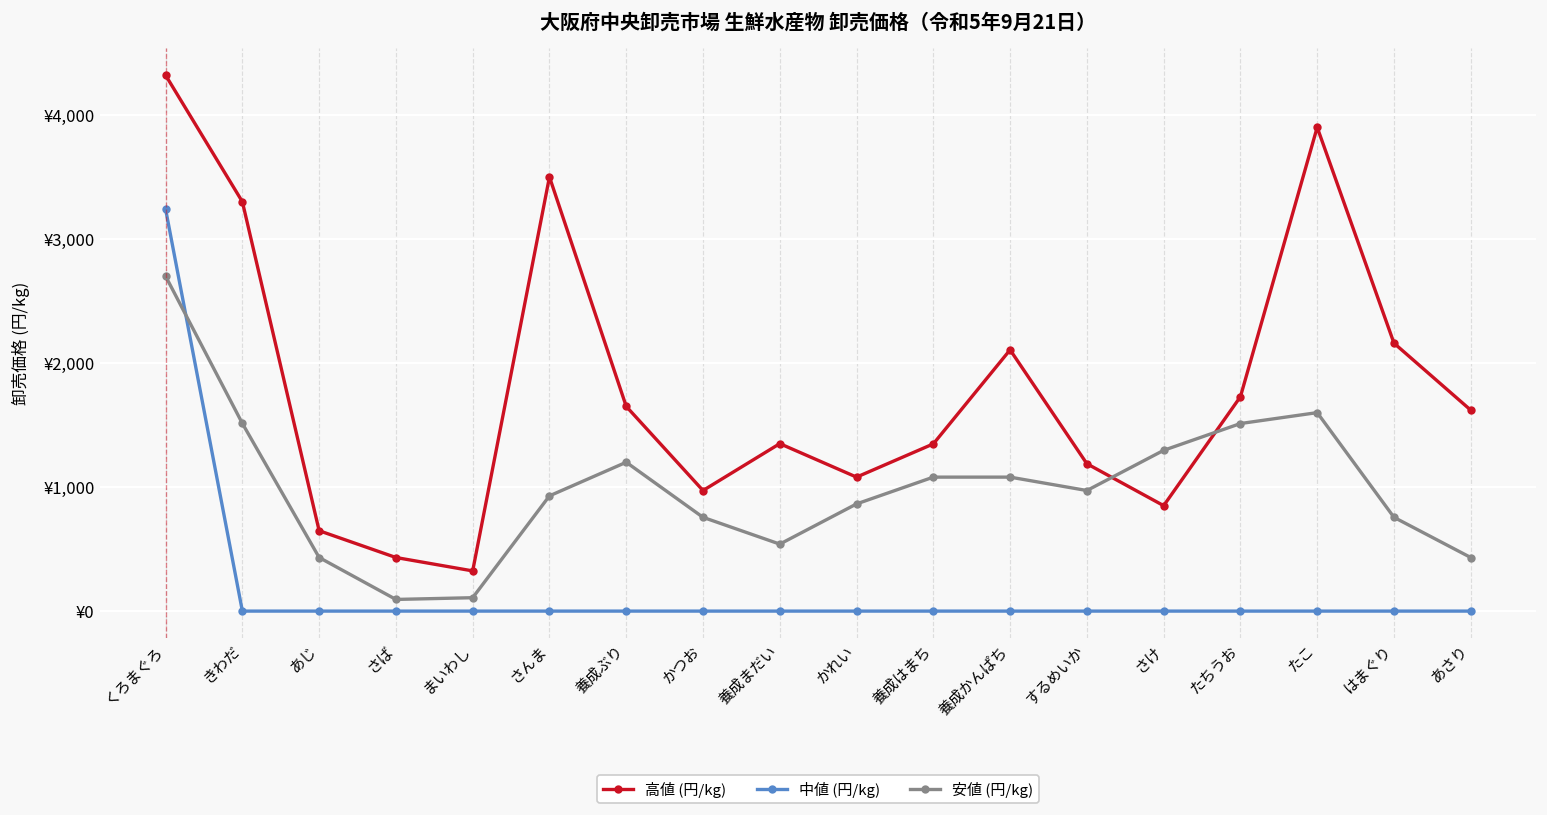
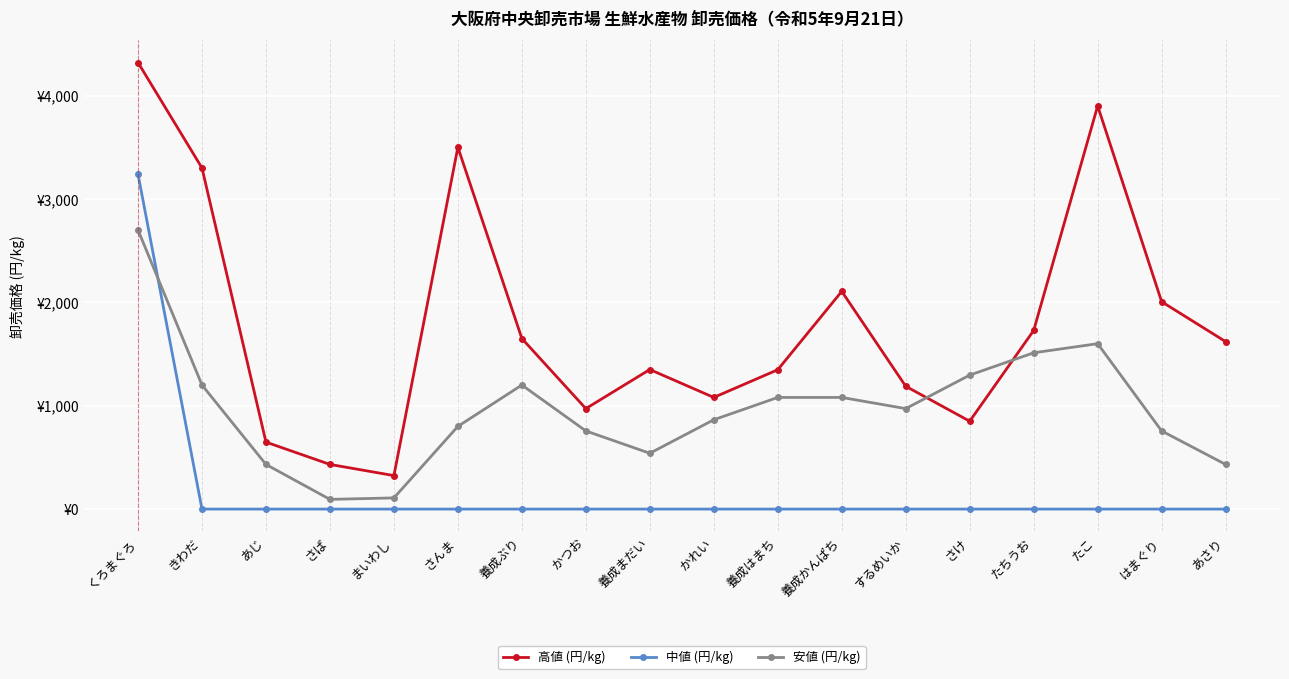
  {
    "高値 (円/kg)": {
      "くろまぐろ": "¥4,320",
      "きわだ": "¥3,300",
      "あじ": "¥650",
      "さば": "¥430",
      "まいわし": "¥320",
      "さんま": "¥3,500",
      "養成ぶり": "¥1,650",
      "かつお": "¥970",
      "養成まだい": "¥1,350",
      "かれい": "¥1,080",
      "養成はまち": "¥1,350",
      "養成かんぱち": "¥2,110",
      "するめいか": "¥1,190",
      "さけ": "¥850",
      "たちうお": "¥1,730",
      "たこ": "¥3,900",
-     "はまぐり": "¥2,160",
+     "はまぐり": "¥2,010",
      "あさり": "¥1,620"
    },
    "中値 (円/kg)": {
      "くろまぐろ": "¥3,240",
      "きわだ": "¥0",
      "あじ": "¥0",
      "さば": "¥0",
      "まいわし": "¥0",
      "さんま": "¥0",
      "養成ぶり": "¥0",
      "かつお": "¥0",
      "養成まだい": "¥0",
      "かれい": "¥0",
      "養成はまち": "¥0",
      "養成かんぱち": "¥0",
      "するめいか": "¥0",
      "さけ": "¥0",
      "たちうお": "¥0",
      "たこ": "¥0",
      "はまぐり": "¥0",
      "あさり": "¥0"
    },
    "安値 (円/kg)": {
      "くろまぐろ": "¥2,700",
-     "きわだ": "¥1,510",
+     "きわだ": "¥1,200",
      "あじ": "¥430",
      "さば": "¥90",
      "まいわし": "¥110",
-     "さんま": "¥930",
+     "さんま": "¥800",
      "養成ぶり": "¥1,200",
      "かつお": "¥760",
      "養成まだい": "¥540",
      "かれい": "¥860",
      "養成はまち": "¥1,080",
      "養成かんぱち": "¥1,080",
      "するめいか": "¥970",
      "さけ": "¥1,300",
      "たちうお": "¥1,510",
      "たこ": "¥1,600",
      "はまぐり": "¥760",
      "あさり": "¥430"
    }
  }
